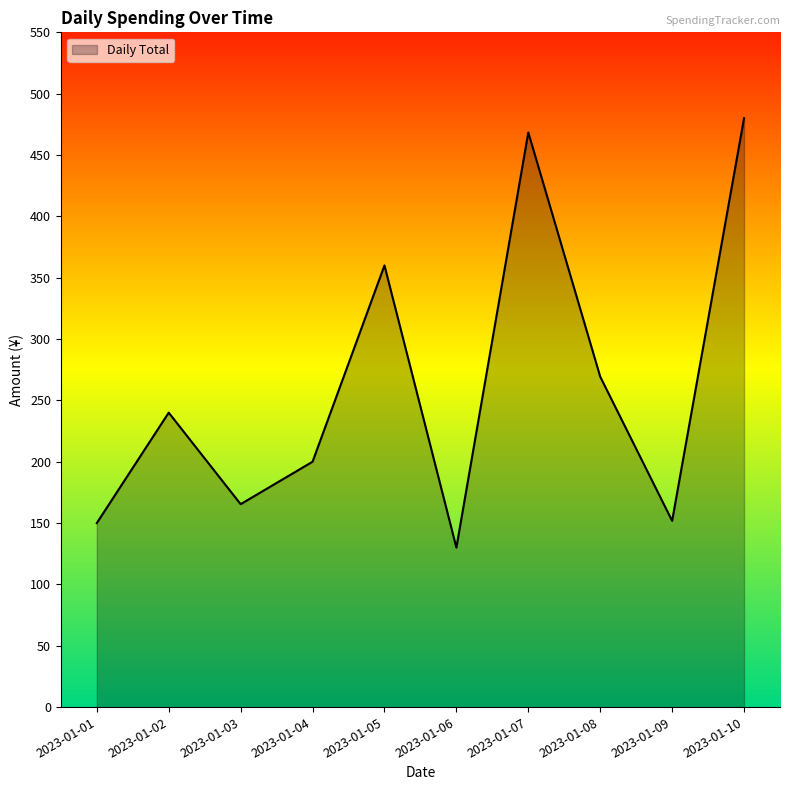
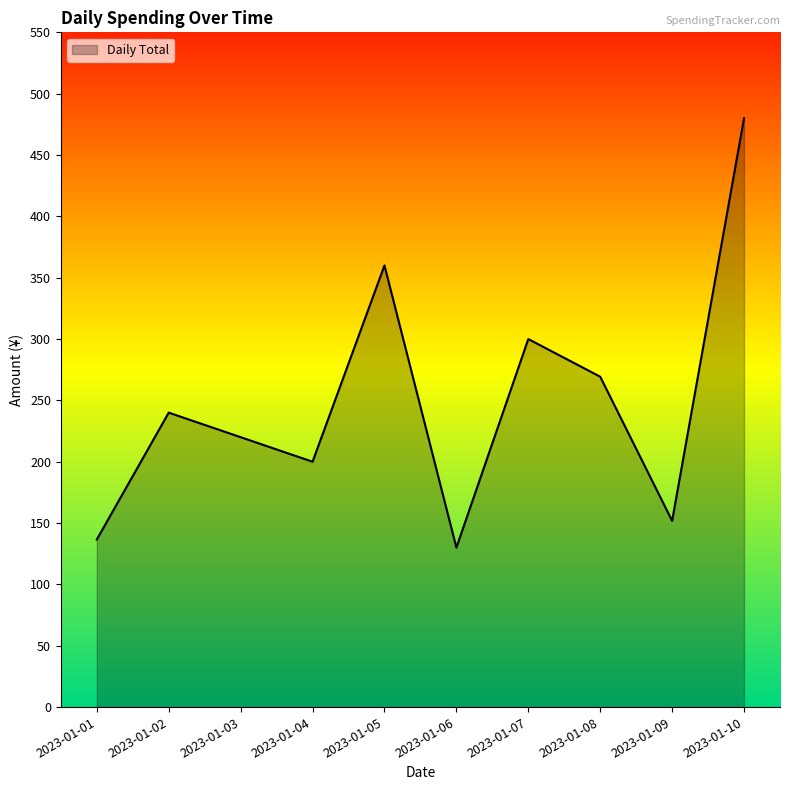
  {
-   "2023-01-01": 150,
+   "2023-01-01": 137,
    "2023-01-02": 240,
-   "2023-01-03": 165,
+   "2023-01-03": 220,
    "2023-01-04": 200,
    "2023-01-05": 360,
    "2023-01-06": 130,
-   "2023-01-07": 468,
+   "2023-01-07": 300,
    "2023-01-08": 269,
    "2023-01-09": 152,
    "2023-01-10": 480
  }
